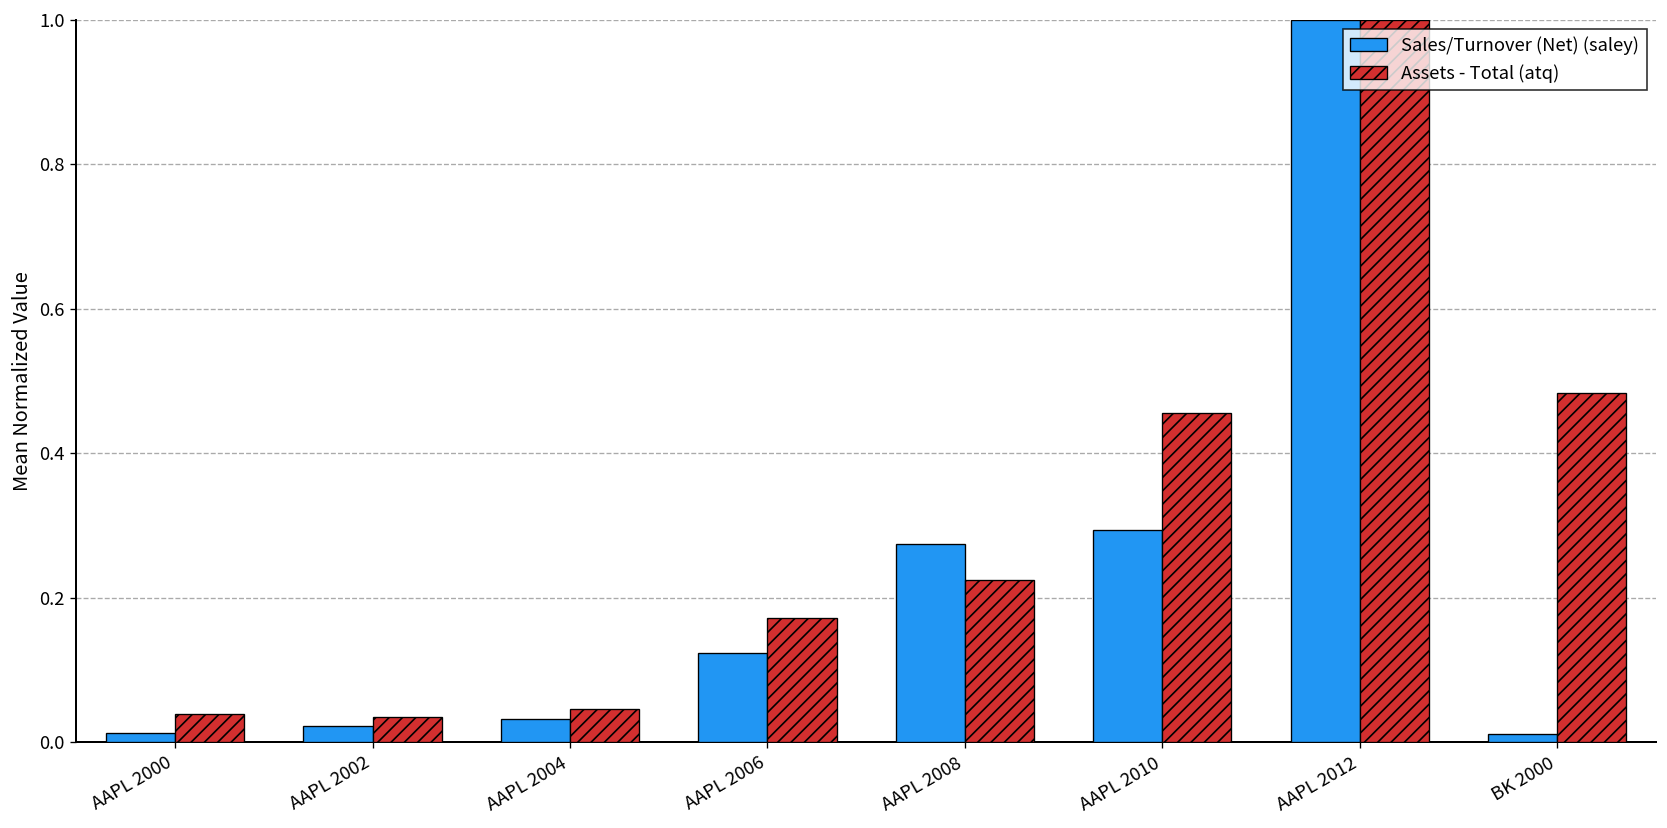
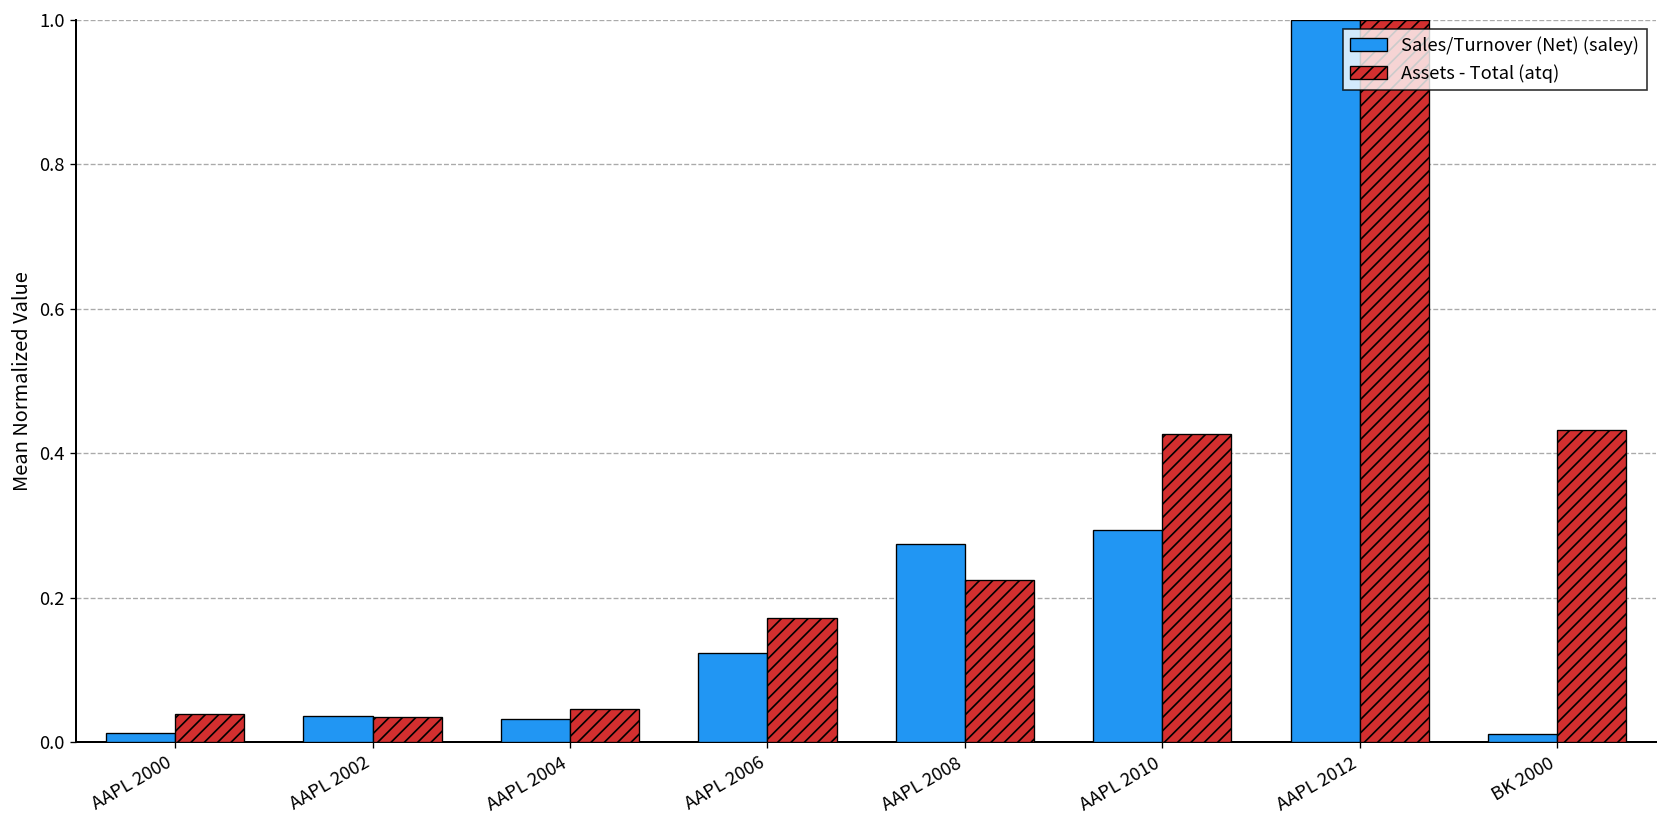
  {
    "Sales/Turnover (Net) (saley)": {
      "AAPL 2000": 0.01,
-     "AAPL 2002": 0.02,
+     "AAPL 2002": 0.04,
      "AAPL 2004": 0.03,
      "AAPL 2006": 0.12,
      "AAPL 2008": 0.27,
      "AAPL 2010": 0.29,
      "AAPL 2012": 1.00,
      "BK 2000": 0.01
    },
    "Assets - Total (atq)": {
      "AAPL 2000": 0.04,
      "AAPL 2002": 0.04,
      "AAPL 2004": 0.05,
      "AAPL 2006": 0.17,
      "AAPL 2008": 0.22,
-     "AAPL 2010": 0.46,
+     "AAPL 2010": 0.43,
      "AAPL 2012": 1.00,
-     "BK 2000": 0.48
+     "BK 2000": 0.43
    }
  }
